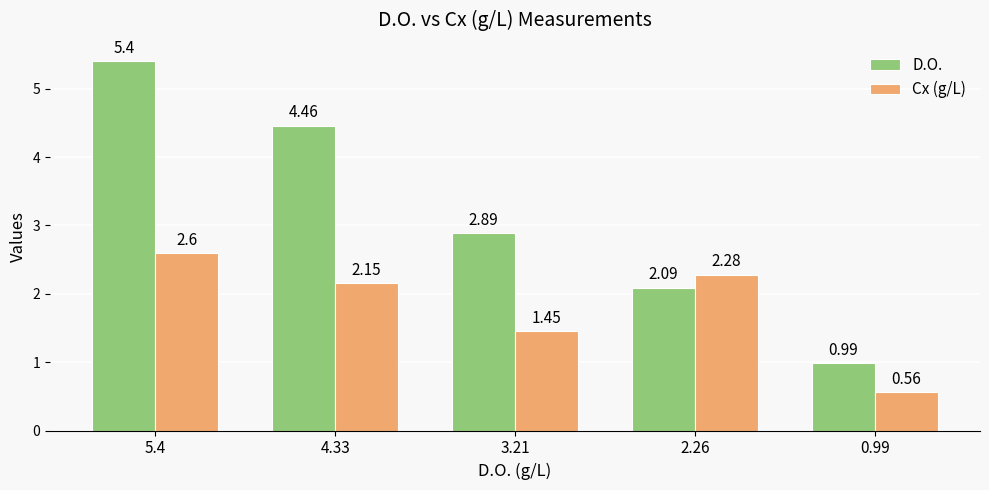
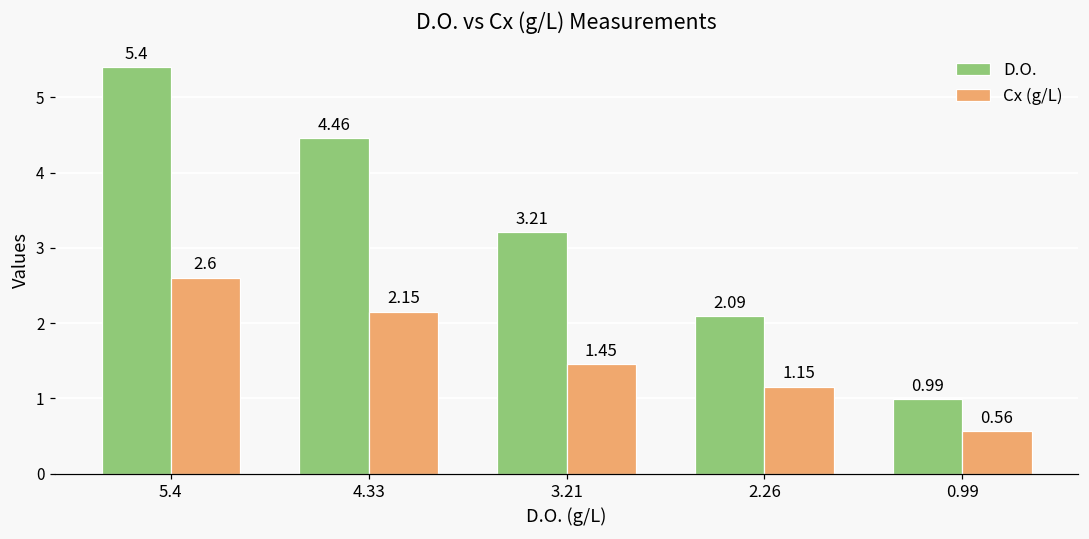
  {
    "D.O.": {
      "5.4": 5.4,
      "4.33": 4.46,
-     "3.21": 2.89,
+     "3.21": 3.21,
      "2.26": 2.09,
      "0.99": 0.99
    },
    "Cx (g/L)": {
      "5.4": 2.6,
      "4.33": 2.15,
      "3.21": 1.45,
-     "2.26": 2.28,
+     "2.26": 1.15,
      "0.99": 0.56
    }
  }
